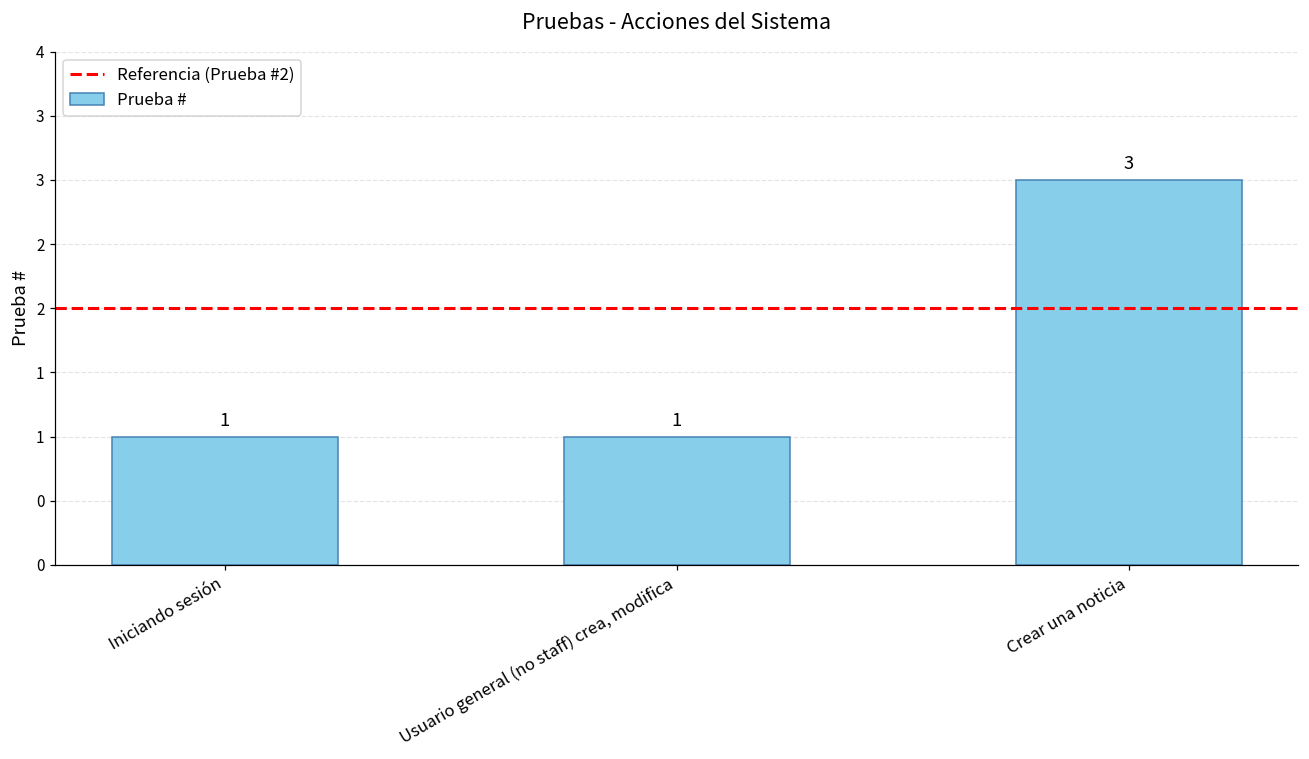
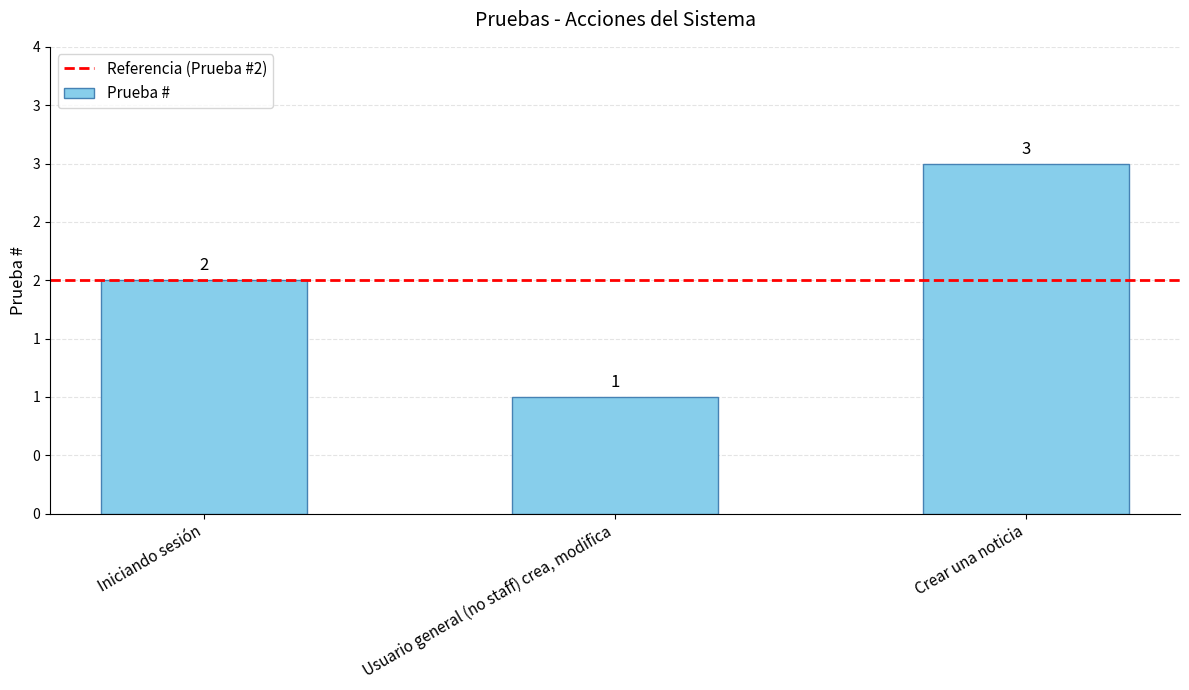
  {
-   "Iniciando sesión": 1,
+   "Iniciando sesión": 2,
    "Usuario general (no staff) crea, modifica": 1,
    "Crear una noticia": 3
  }
